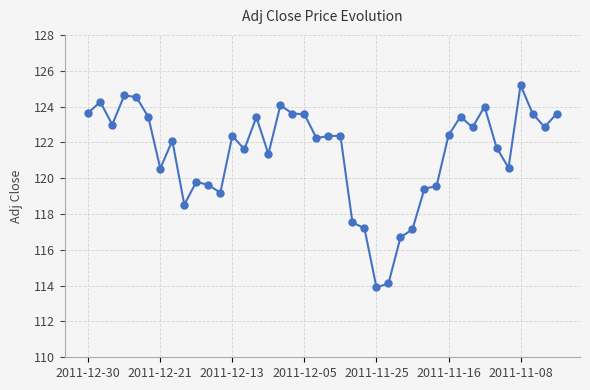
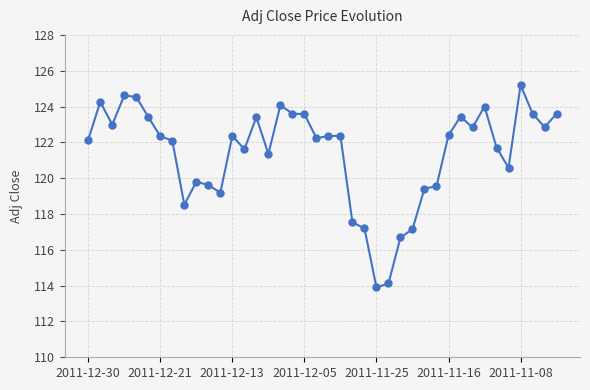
  {
-   "2011-12-30": 123.7,
-   "2011-12-21": 120.5,
+   "2011-12-30": 122.2,
+   "2011-12-21": 122.3,
    "2011-12-13": 122.4,
    "2011-12-05": 123.6,
    "2011-11-25": 113.9,
    "2011-11-16": 122.4,
    "2011-11-08": 125.2
  }
